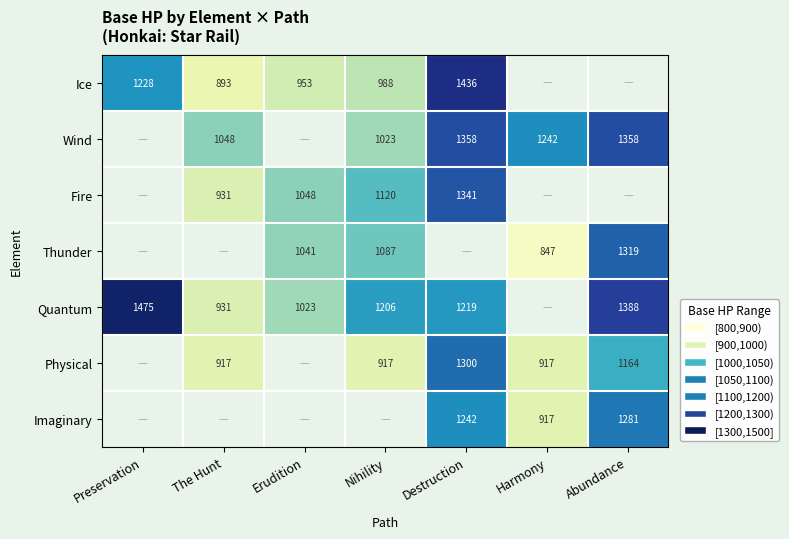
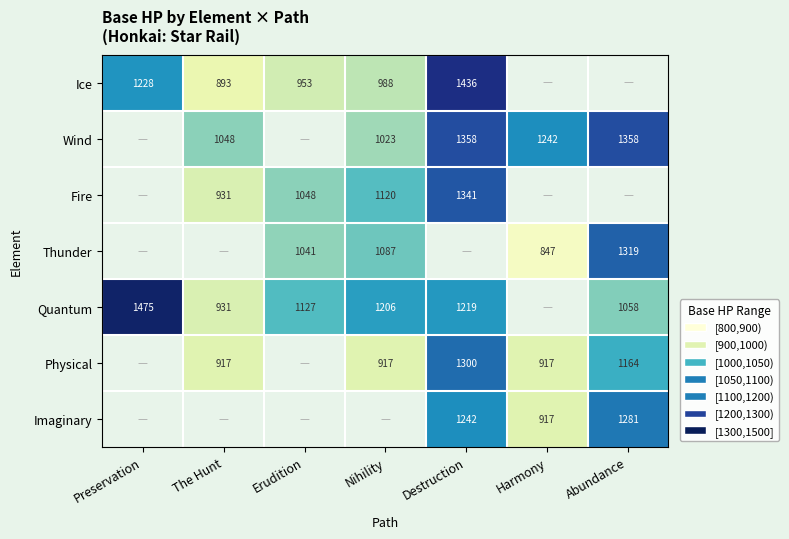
  {
    "Ice": {
      "Preservation": 1228,
      "The Hunt": 893,
      "Erudition": 953,
      "Nihility": 988,
      "Destruction": 1436
    },
    "Wind": {
      "The Hunt": 1048,
      "Nihility": 1023,
      "Destruction": 1358,
      "Harmony": 1242,
      "Abundance": 1358
    },
    "Fire": {
      "The Hunt": 931,
      "Erudition": 1048,
      "Nihility": 1120,
      "Destruction": 1341
    },
    "Thunder": {
      "Erudition": 1041,
      "Nihility": 1087,
      "Harmony": 847,
      "Abundance": 1319
    },
    "Quantum": {
      "Preservation": 1475,
      "The Hunt": 931,
-     "Erudition": 1023,
+     "Erudition": 1127,
      "Nihility": 1206,
      "Destruction": 1219,
-     "Abundance": 1388
+     "Abundance": 1058
    },
    "Physical": {
      "The Hunt": 917,
      "Nihility": 917,
      "Destruction": 1300,
      "Harmony": 917,
      "Abundance": 1164
    },
    "Imaginary": {
      "Destruction": 1242,
      "Harmony": 917,
      "Abundance": 1281
    }
  }
